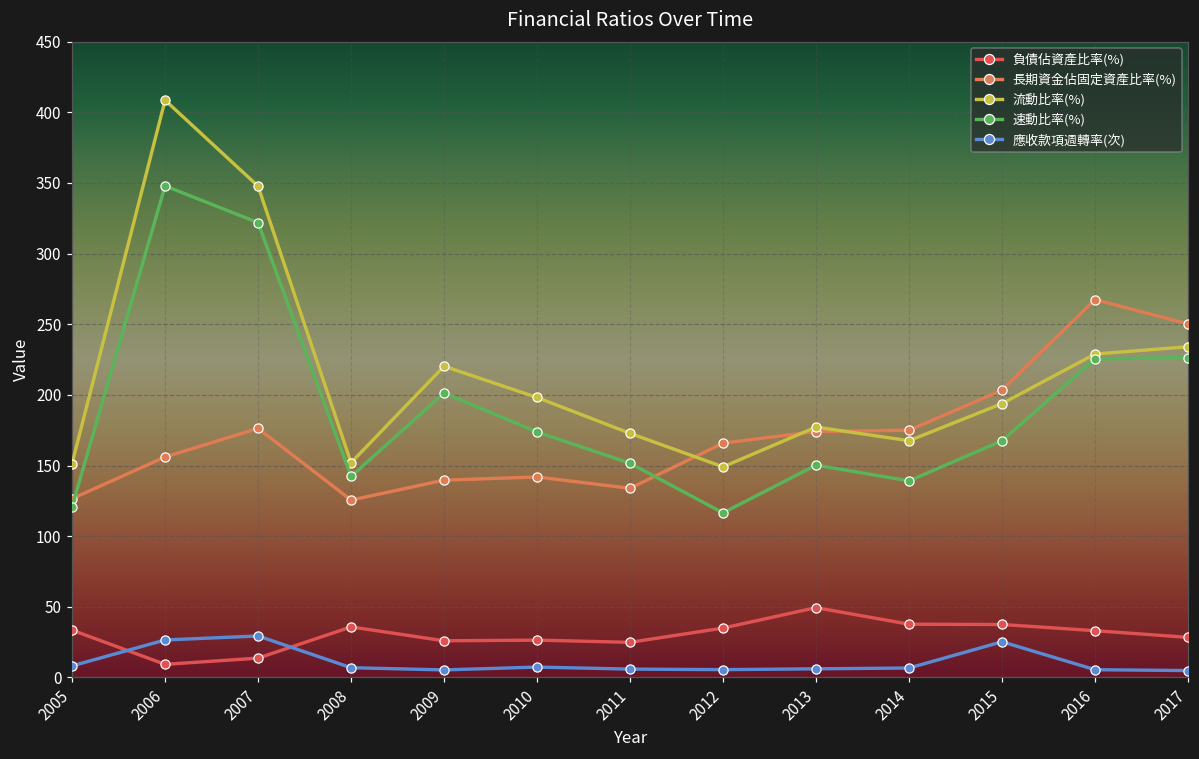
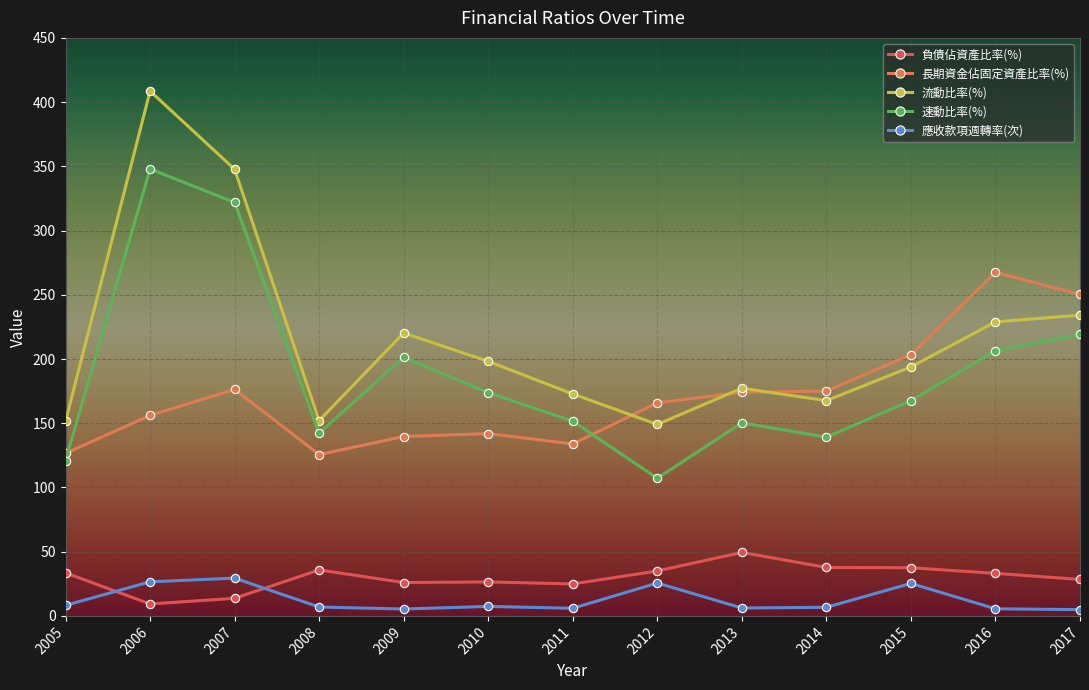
  {
    "流動比率(%)": {
      "2005": 151,
      "2006": 409,
      "2007": 348,
      "2008": 152,
      "2009": 220,
      "2010": 198,
      "2011": 173,
      "2012": 149,
      "2013": 177,
      "2014": 168,
      "2015": 194,
      "2016": 229,
      "2017": 234
    },
    "速動比率(%)": {
      "2005": 121,
      "2006": 348,
      "2007": 322,
      "2008": 142,
      "2009": 201,
      "2010": 174,
      "2011": 152,
-     "2012": 117,
+     "2012": 107,
      "2013": 150,
      "2014": 139,
      "2015": 168,
-     "2016": 225,
-     "2017": 226
+     "2016": 207,
+     "2017": 219
    },
    "應收款項週轉率(次)": {
      "2005": 8,
      "2006": 27,
      "2007": 29,
      "2008": 7,
      "2009": 5,
      "2010": 7,
      "2011": 6,
-     "2012": 6,
+     "2012": 26,
      "2013": 6,
      "2014": 7,
      "2015": 25,
      "2016": 6,
      "2017": 5
    }
  }
